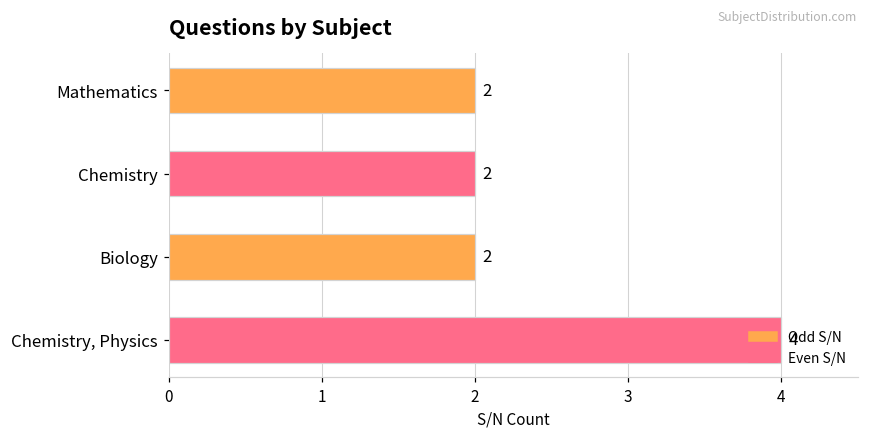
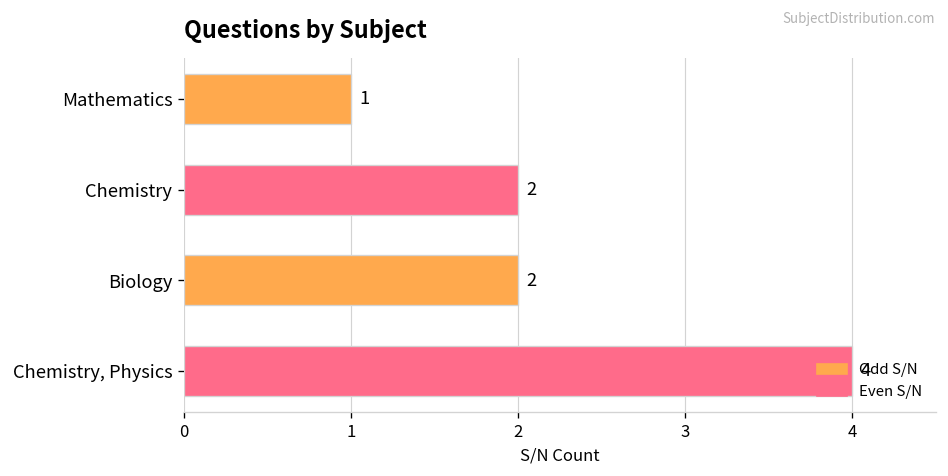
  {
-   "Mathematics": 2,
+   "Mathematics": 1,
    "Chemistry": 2,
    "Biology": 2,
    "Chemistry, Physics": 4
  }
